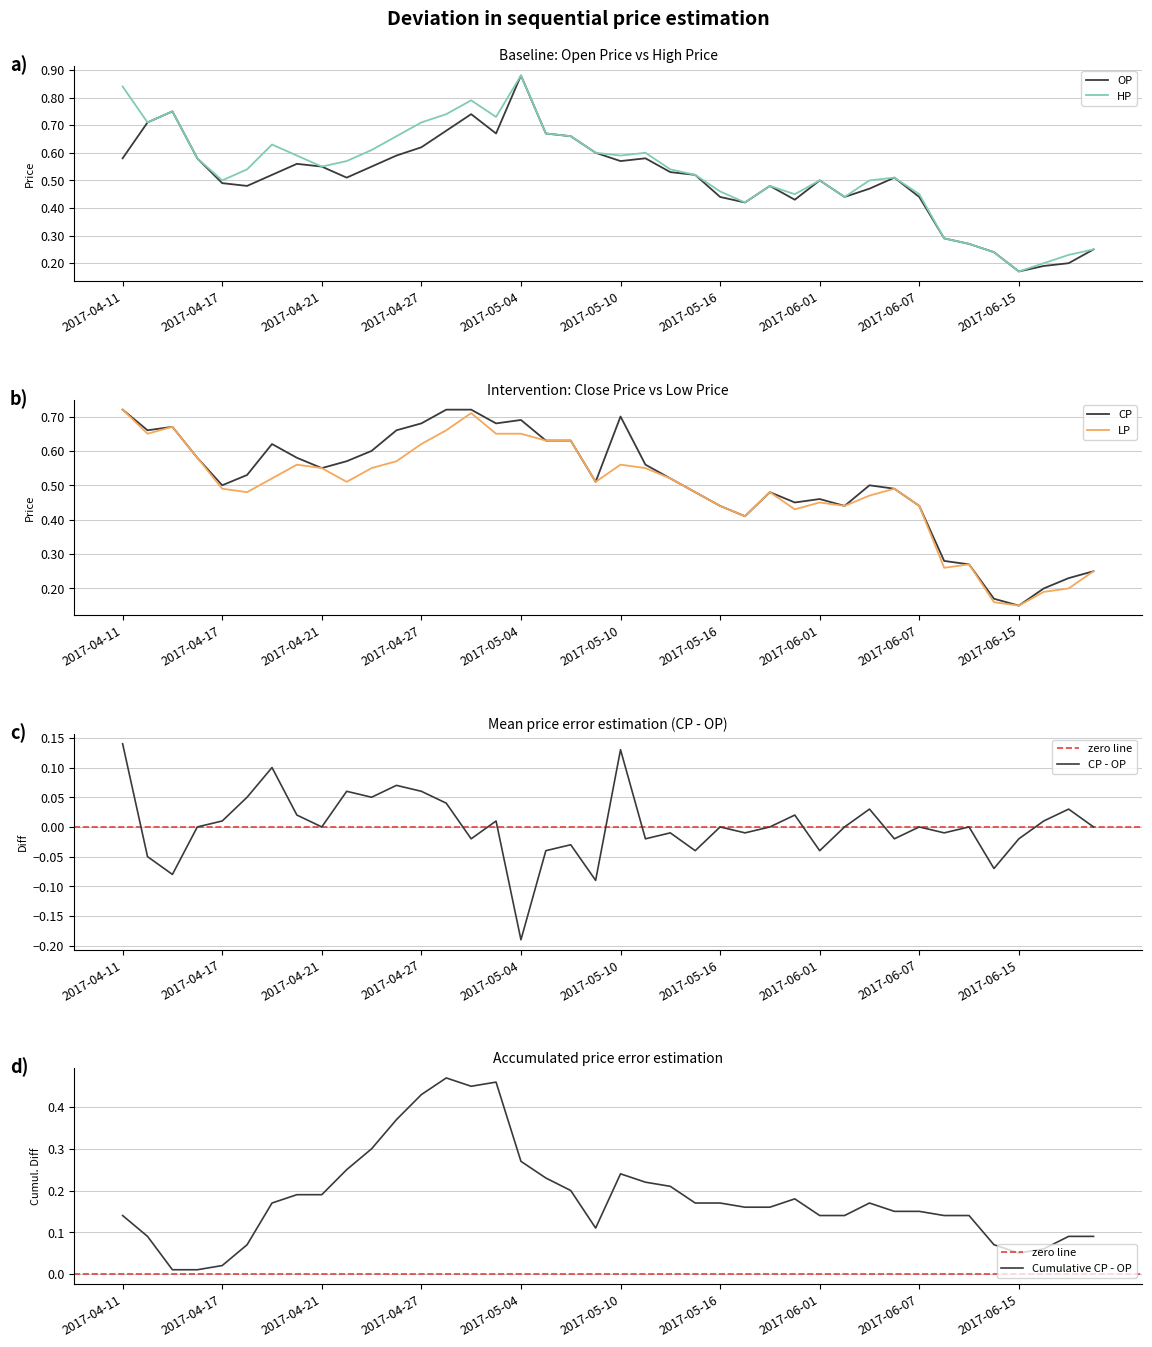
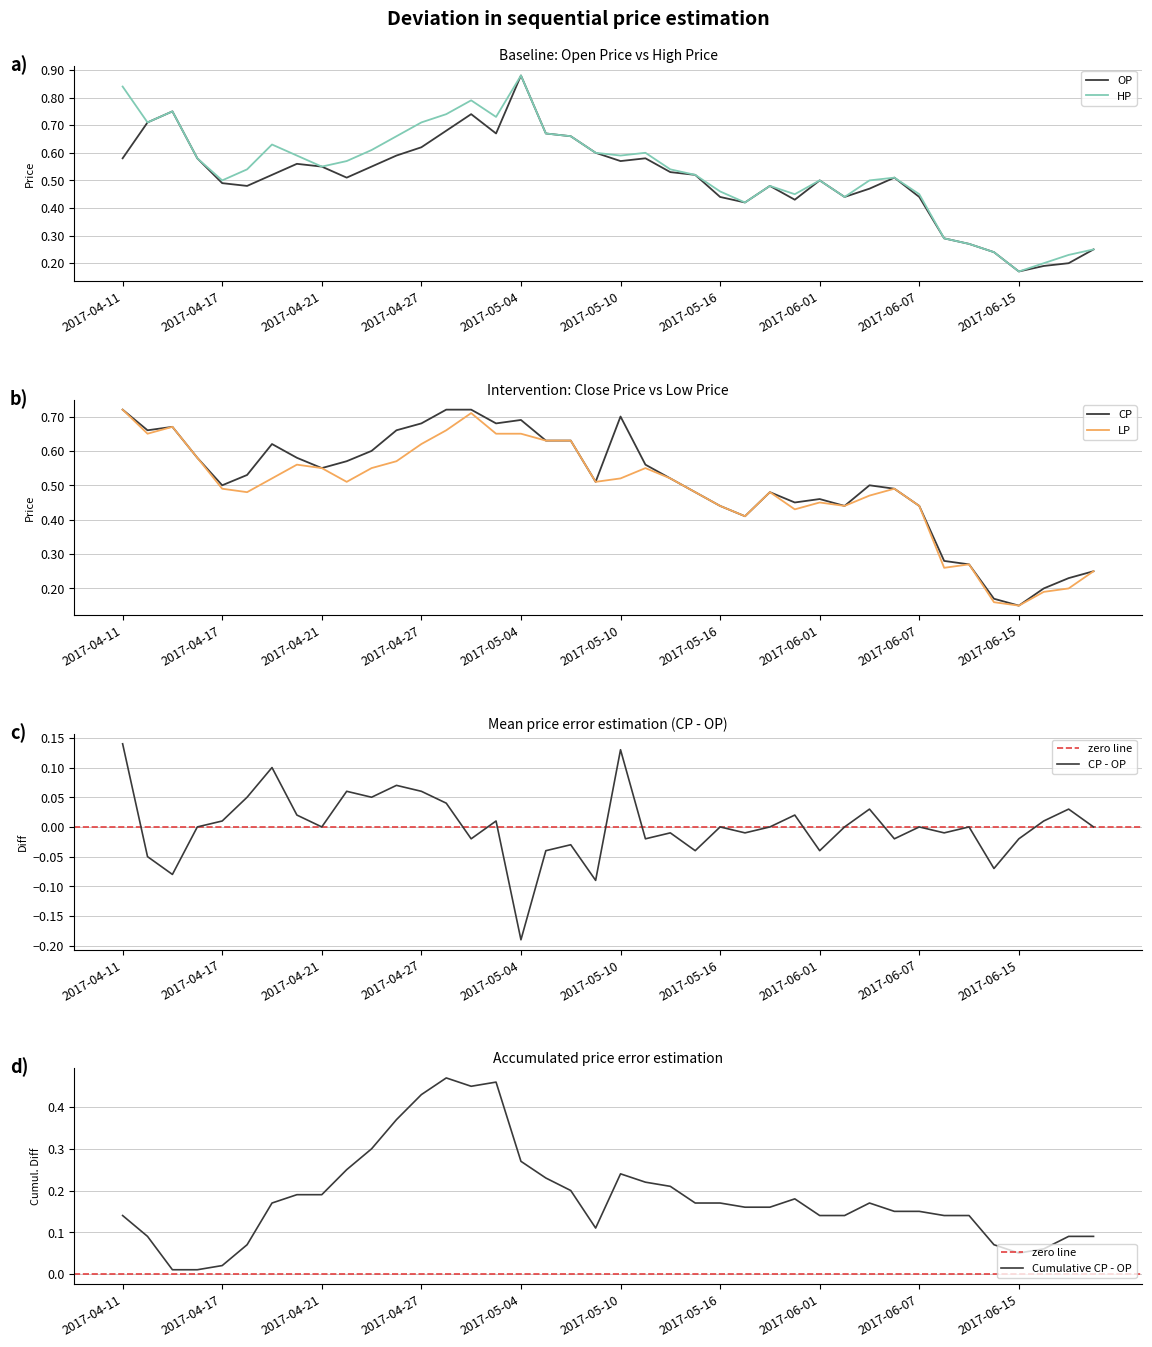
  {
    "Baseline: Open Price vs High Price": {
      "OP": {
        "2017-04-11": 0.58,
        "2017-04-17": 0.49,
        "2017-04-27": 0.62,
        "2017-05-10": 0.57,
        "2017-05-16": 0.44,
        "2017-06-07": 0.44
      },
      "HP": {
        "2017-04-11": 0.84,
        "2017-04-17": 0.50,
        "2017-04-27": 0.71,
        "2017-05-10": 0.59,
        "2017-05-16": 0.46,
        "2017-06-07": 0.45
      }
    },
    "Intervention: Close Price vs Low Price": {
      "CP": {
        "2017-04-17": 0.50,
        "2017-04-27": 0.68,
        "2017-05-04": 0.69,
        "2017-05-10": 0.70,
        "2017-06-01": 0.46
      },
      "LP": {
        "2017-04-17": 0.49,
        "2017-04-27": 0.62,
        "2017-05-04": 0.65,
-       "2017-05-10": 0.56,
+       "2017-05-10": 0.52,
        "2017-06-01": 0.45
      }
    },
    "Mean price error estimation (CP - OP)": {
      "2017-04-11": 0.14,
      "2017-04-17": 0.01,
      "2017-04-21": 0.00,
      "2017-04-27": 0.06,
      "2017-05-04": -0.19,
      "2017-05-10": 0.13,
      "2017-05-16": 0.00,
      "2017-06-01": -0.04,
      "2017-06-07": 0.00,
      "2017-06-15": -0.02
    },
    "Accumulated price error estimation": {
      "2017-04-11": 0.14,
      "2017-04-17": 0.02,
      "2017-04-21": 0.19,
      "2017-04-27": 0.43,
      "2017-05-04": 0.27,
      "2017-05-10": 0.24,
      "2017-05-16": 0.17,
      "2017-06-01": 0.14,
      "2017-06-07": 0.15
    }
  }
